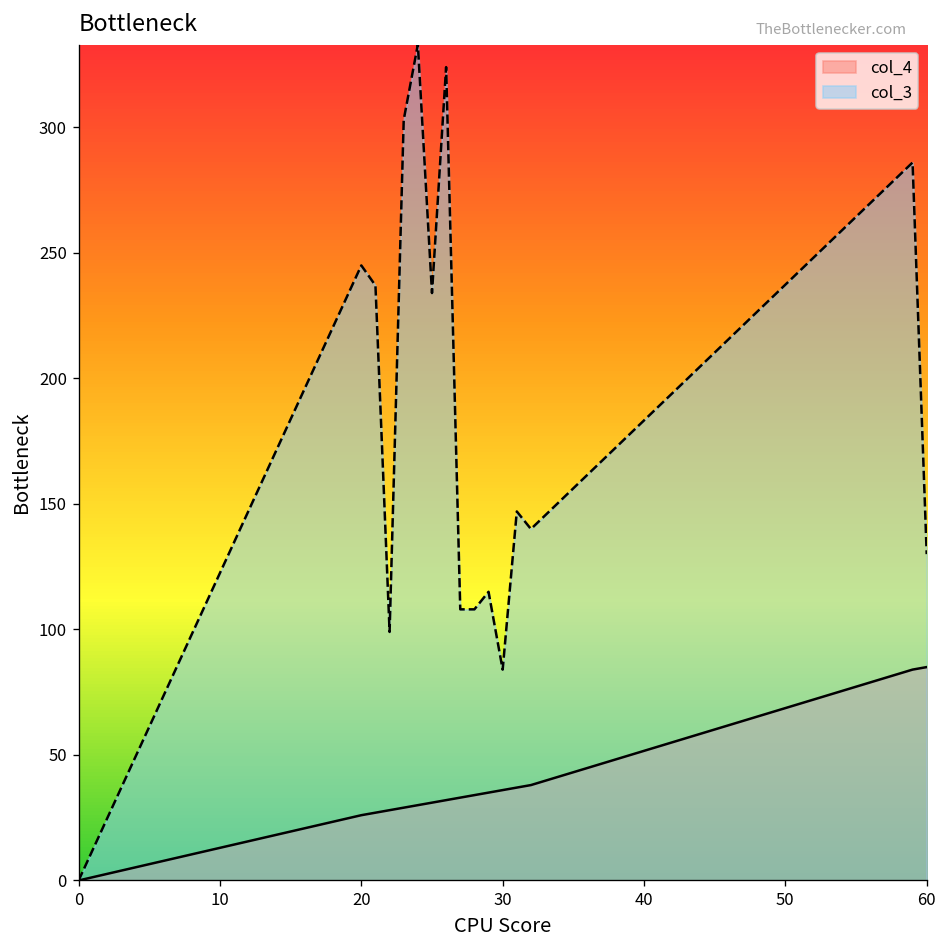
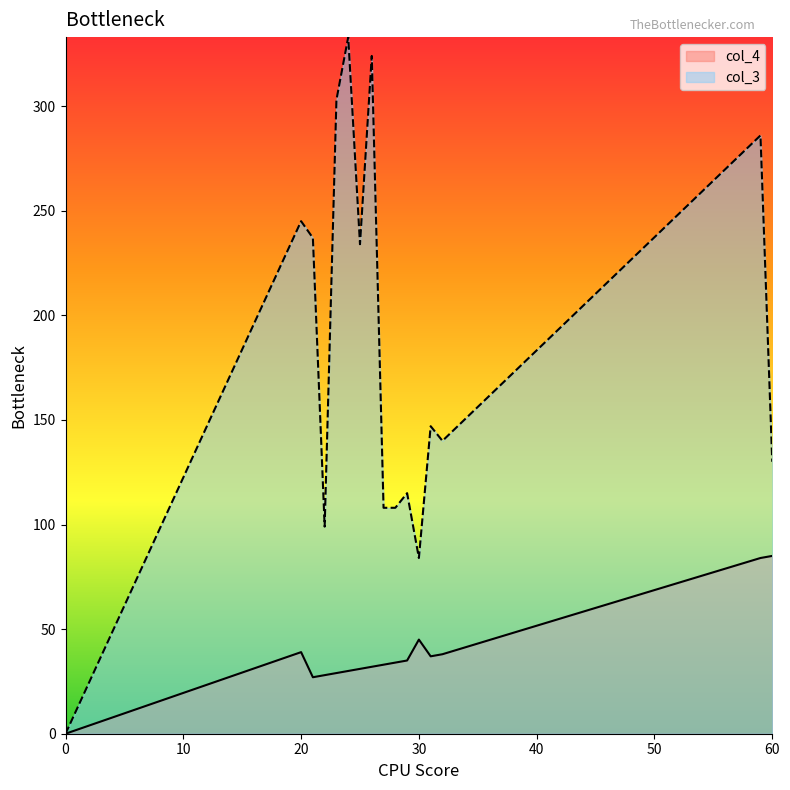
  {
    "col_4": {
-     "20": 26,
-     "30": 36,
+     "20": 39,
+     "30": 45,
      "60": 85
    },
    "col_3": {
      "20": 245,
      "30": 84,
      "60": 130
    }
  }
